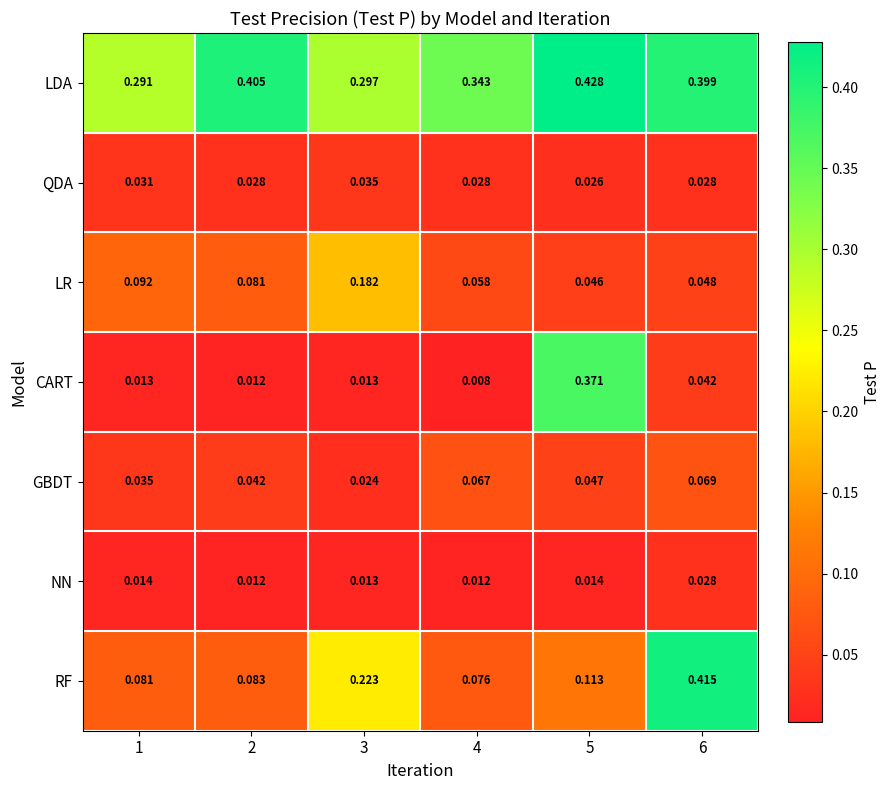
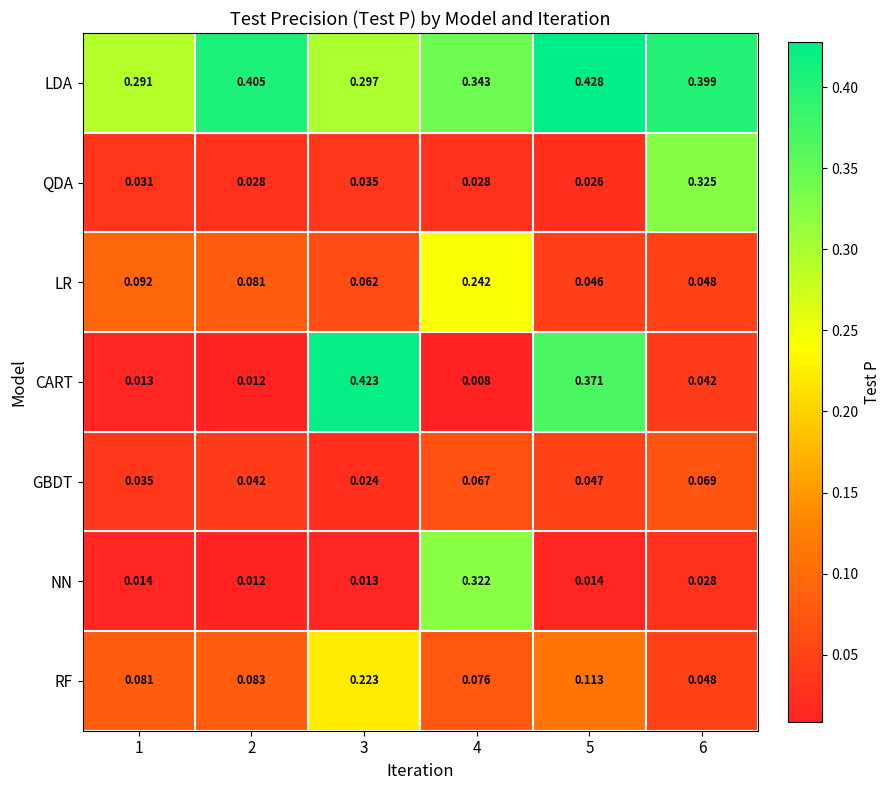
  {
    "LDA": {
      "1": 0.291,
      "2": 0.405,
      "3": 0.297,
      "4": 0.343,
      "5": 0.428,
      "6": 0.399
    },
    "QDA": {
      "1": 0.031,
      "2": 0.028,
      "3": 0.035,
      "4": 0.028,
      "5": 0.026,
-     "6": 0.028
+     "6": 0.325
    },
    "LR": {
      "1": 0.092,
      "2": 0.081,
-     "3": 0.182,
-     "4": 0.058,
+     "3": 0.062,
+     "4": 0.242,
      "5": 0.046,
      "6": 0.048
    },
    "CART": {
      "1": 0.013,
      "2": 0.012,
-     "3": 0.013,
+     "3": 0.423,
      "4": 0.008,
      "5": 0.371,
      "6": 0.042
    },
    "GBDT": {
      "1": 0.035,
      "2": 0.042,
      "3": 0.024,
      "4": 0.067,
      "5": 0.047,
      "6": 0.069
    },
    "NN": {
      "1": 0.014,
      "2": 0.012,
      "3": 0.013,
-     "4": 0.012,
+     "4": 0.322,
      "5": 0.014,
      "6": 0.028
    },
    "RF": {
      "1": 0.081,
      "2": 0.083,
      "3": 0.223,
      "4": 0.076,
      "5": 0.113,
-     "6": 0.415
+     "6": 0.048
    }
  }
